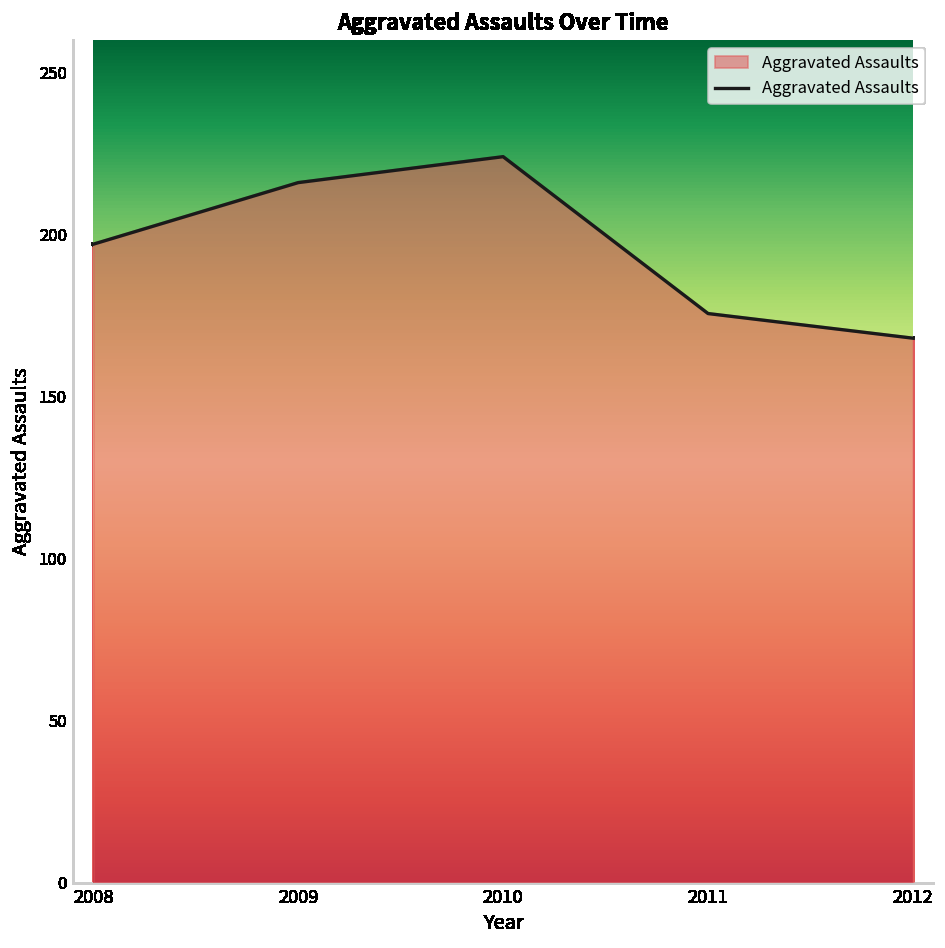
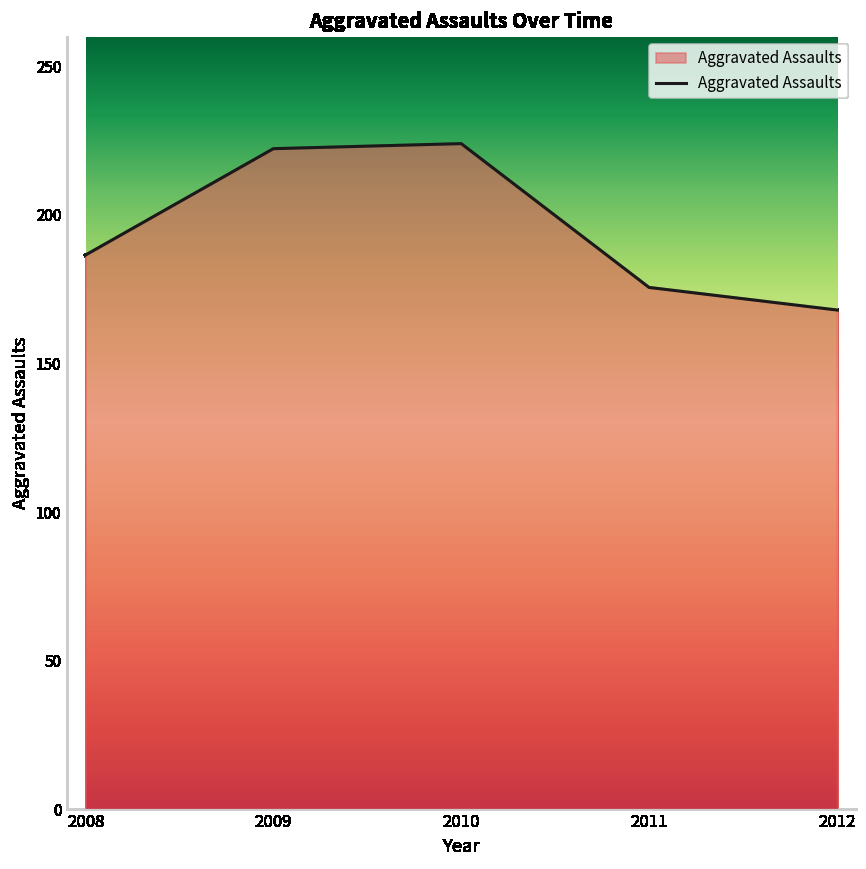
  {
-   "2008": 197,
-   "2009": 216,
+   "2008": 187,
+   "2009": 222,
    "2010": 224,
    "2011": 176,
    "2012": 168
  }
